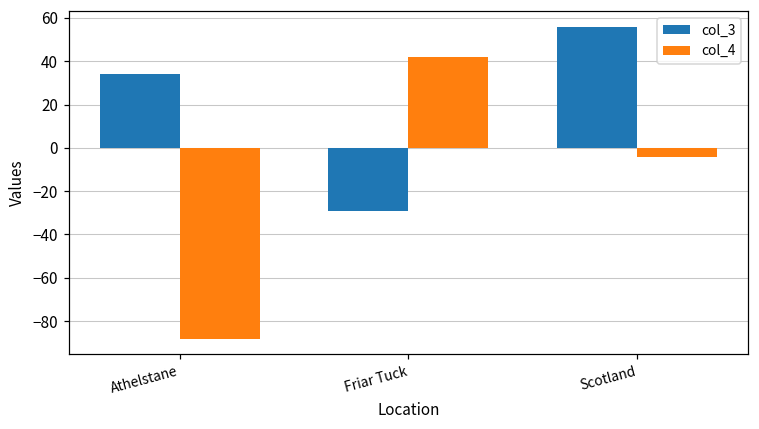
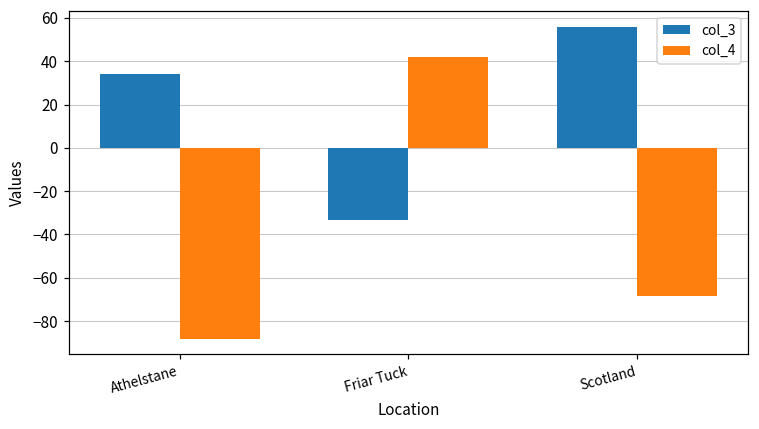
  {
    "col_3": {
      "Athelstane": 34,
-     "Friar Tuck": -29,
+     "Friar Tuck": -33,
      "Scotland": 56
    },
    "col_4": {
      "Athelstane": -88,
      "Friar Tuck": 42,
-     "Scotland": -4
+     "Scotland": -69
    }
  }
